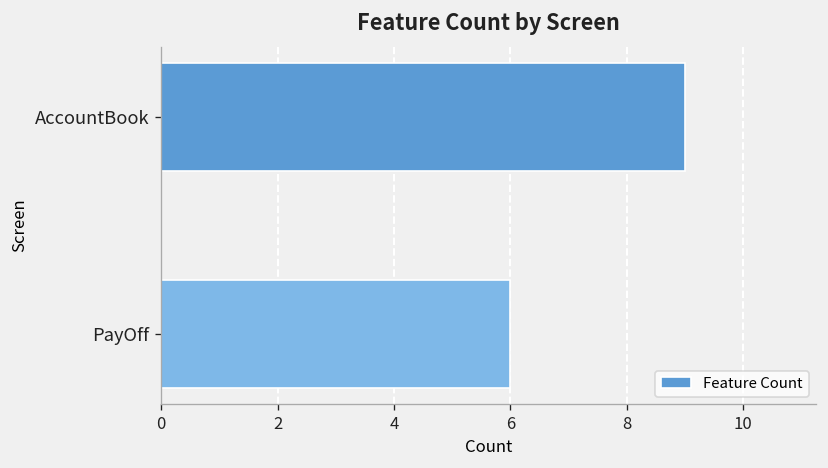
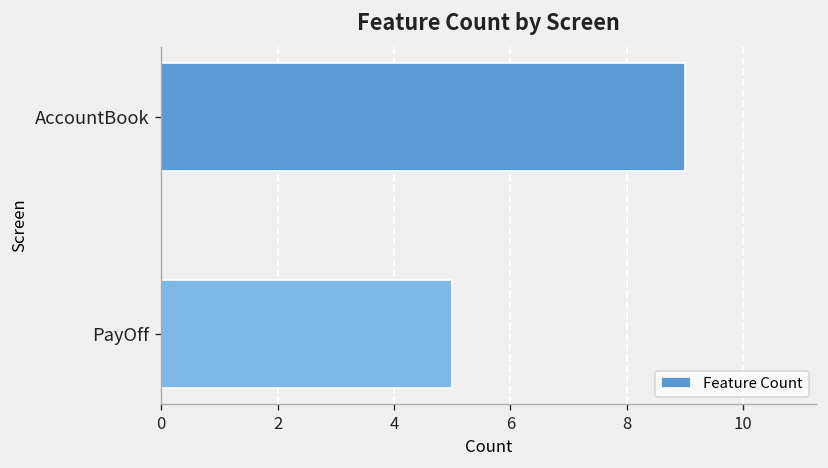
  {
    "AccountBook": 9,
-   "PayOff": 6
+   "PayOff": 5
  }
